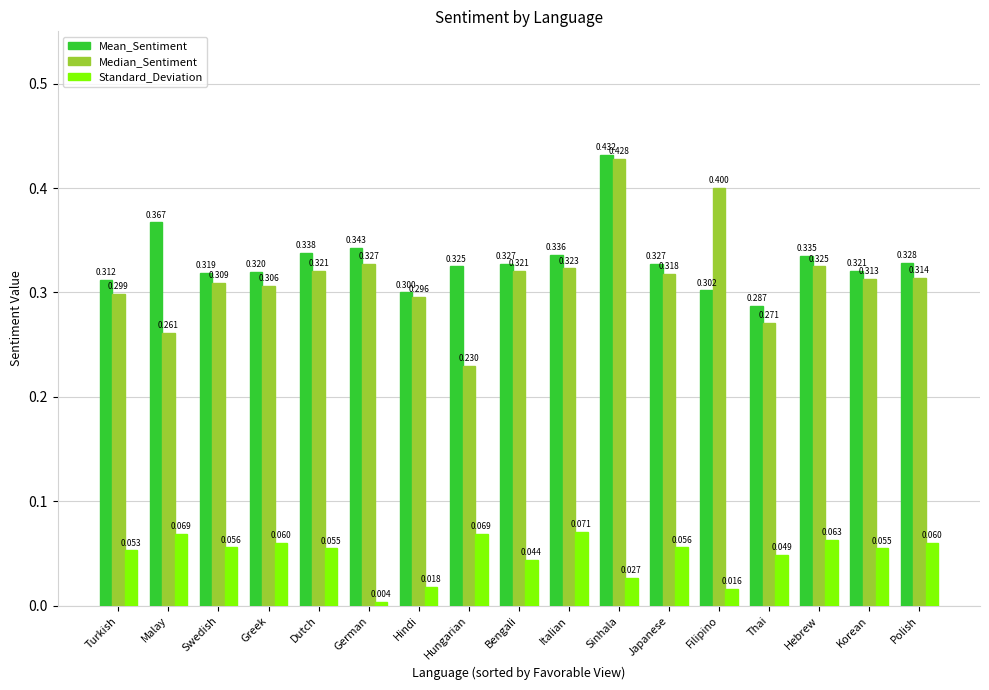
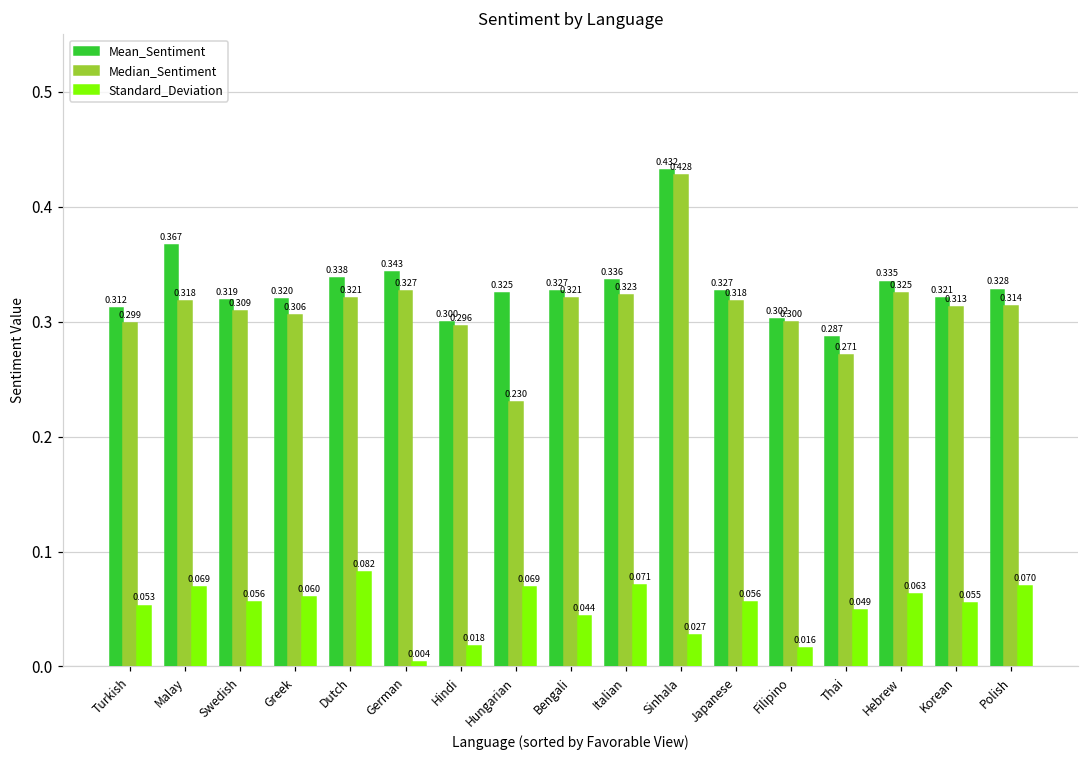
  {
    "Mean_Sentiment": {
      "Turkish": 0.312,
      "Malay": 0.367,
      "Swedish": 0.319,
      "Greek": 0.320,
      "Dutch": 0.338,
      "German": 0.343,
      "Hungarian": 0.325,
      "Bengali": 0.327,
      "Italian": 0.336,
      "Japanese": 0.327,
      "Filipino": 0.302,
      "Thai": 0.287,
      "Hebrew": 0.335,
      "Korean": 0.321,
      "Polish": 0.328
    },
    "Median_Sentiment": {
      "Turkish": 0.299,
-     "Malay": 0.261,
+     "Malay": 0.318,
      "Swedish": 0.309,
      "Greek": 0.306,
      "Dutch": 0.321,
      "German": 0.327,
      "Hungarian": 0.230,
      "Bengali": 0.321,
      "Italian": 0.323,
      "Japanese": 0.318,
-     "Filipino": 0.400,
+     "Filipino": 0.300,
      "Thai": 0.271,
      "Hebrew": 0.325,
      "Korean": 0.313,
      "Polish": 0.314
    },
    "Standard_Deviation": {
      "Turkish": 0.053,
      "Malay": 0.069,
      "Swedish": 0.056,
      "Greek": 0.060,
-     "Dutch": 0.055,
+     "Dutch": 0.082,
      "German": 0.004,
      "Hindi": 0.018,
      "Hungarian": 0.069,
      "Bengali": 0.044,
      "Italian": 0.071,
      "Sinhala": 0.027,
      "Japanese": 0.056,
      "Filipino": 0.016,
      "Thai": 0.049,
      "Hebrew": 0.063,
      "Korean": 0.055,
-     "Polish": 0.060
+     "Polish": 0.070
    }
  }
